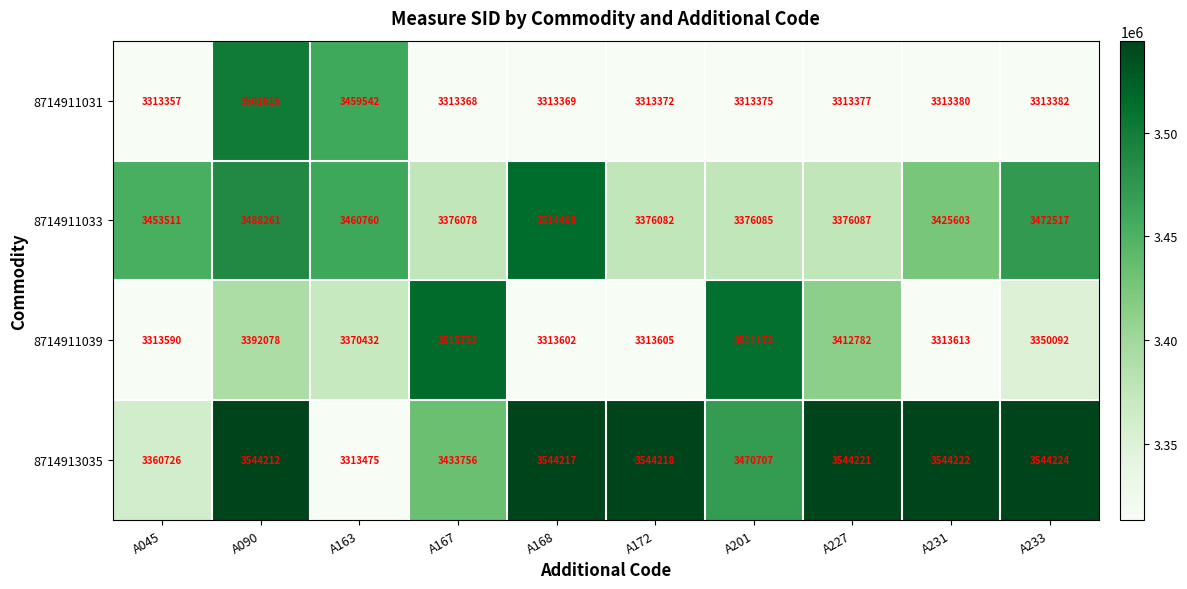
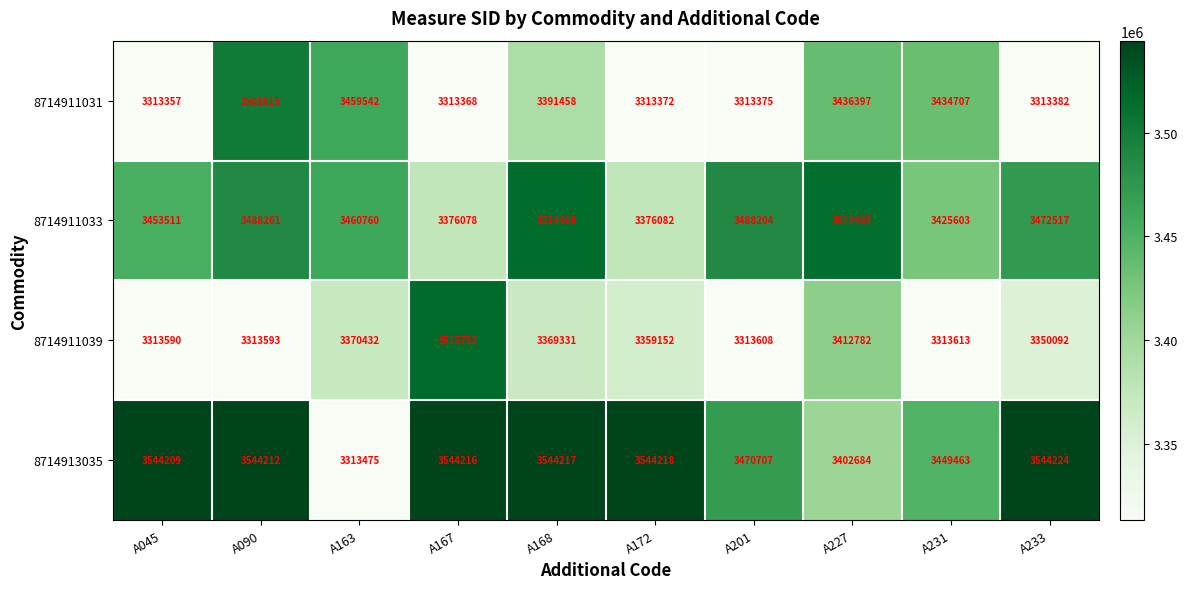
  {
    "8714911031": {
      "A045": 3313357,
      "A090": 3501615,
      "A163": 3459542,
      "A167": 3313368,
-     "A168": 3313369,
+     "A168": 3391458,
      "A172": 3313372,
      "A201": 3313375,
-     "A227": 3313377,
-     "A231": 3313380,
+     "A227": 3436397,
+     "A231": 3434707,
      "A233": 3313382
    },
    "8714911033": {
      "A045": 3453511,
      "A090": 3488261,
      "A163": 3460760,
      "A167": 3376078,
      "A168": 3514468,
      "A172": 3376082,
-     "A201": 3376085,
-     "A227": 3376087,
+     "A201": 3488204,
+     "A227": 3512487,
      "A231": 3425603,
      "A233": 3472517
    },
    "8714911039": {
      "A045": 3313590,
-     "A090": 3392078,
+     "A090": 3313593,
      "A163": 3370432,
      "A167": 3515752,
-     "A168": 3313602,
-     "A172": 3313605,
-     "A201": 3511173,
+     "A168": 3369331,
+     "A172": 3359152,
+     "A201": 3313608,
      "A227": 3412782,
      "A231": 3313613,
      "A233": 3350092
    },
    "8714913035": {
-     "A045": 3360726,
+     "A045": 3544209,
      "A090": 3544212,
      "A163": 3313475,
-     "A167": 3433756,
+     "A167": 3544216,
      "A168": 3544217,
      "A172": 3544218,
      "A201": 3470707,
-     "A227": 3544221,
-     "A231": 3544222,
+     "A227": 3402684,
+     "A231": 3449463,
      "A233": 3544224
    }
  }
